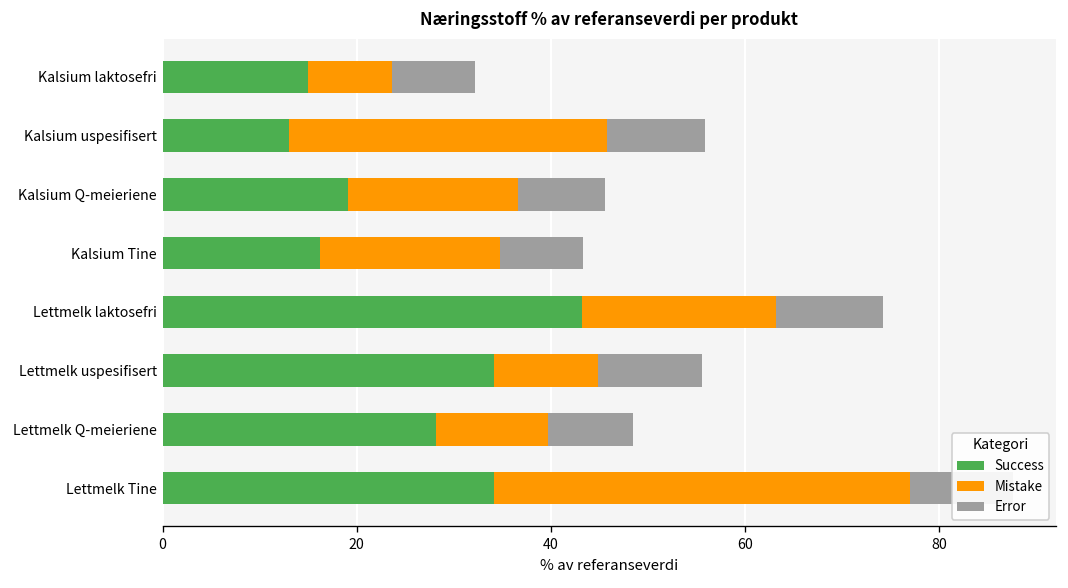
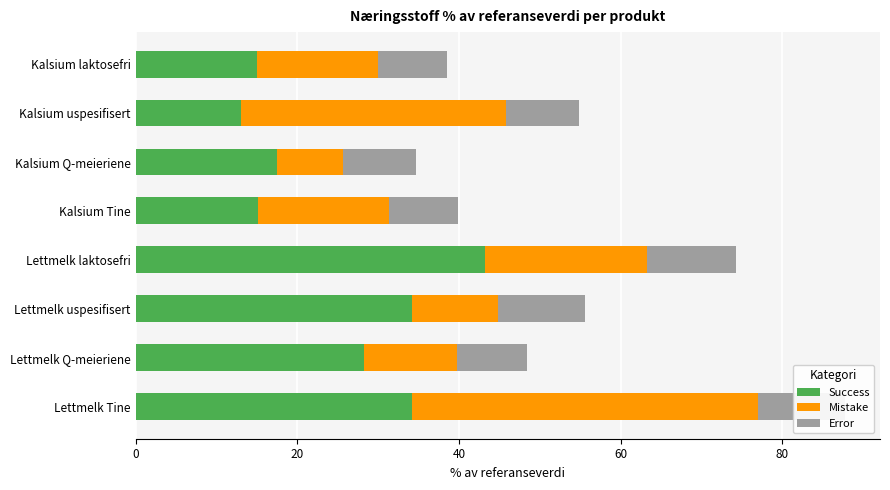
  {
    "Success": {
      "Kalsium laktosefri": 15,
      "Kalsium uspesifisert": 13,
-     "Kalsium Q-meieriene": 19,
-     "Kalsium Tine": 16,
+     "Kalsium Q-meieriene": 18,
+     "Kalsium Tine": 15,
      "Lettmelk laktosefri": 43,
      "Lettmelk uspesifisert": 34,
      "Lettmelk Q-meieriene": 28,
      "Lettmelk Tine": 34
    },
    "Mistake": {
-     "Kalsium laktosefri": 9,
+     "Kalsium laktosefri": 15,
      "Kalsium uspesifisert": 33,
-     "Kalsium Q-meieriene": 18,
-     "Kalsium Tine": 18,
+     "Kalsium Q-meieriene": 8,
+     "Kalsium Tine": 16,
      "Lettmelk laktosefri": 20,
      "Lettmelk uspesifisert": 11,
      "Lettmelk Q-meieriene": 12,
      "Lettmelk Tine": 43
    },
    "Error": {
      "Kalsium laktosefri": 9,
-     "Kalsium uspesifisert": 10,
+     "Kalsium uspesifisert": 9,
      "Kalsium Q-meieriene": 9,
      "Kalsium Tine": 9,
      "Lettmelk laktosefri": 11,
      "Lettmelk uspesifisert": 11,
      "Lettmelk Q-meieriene": 9
    }
  }
